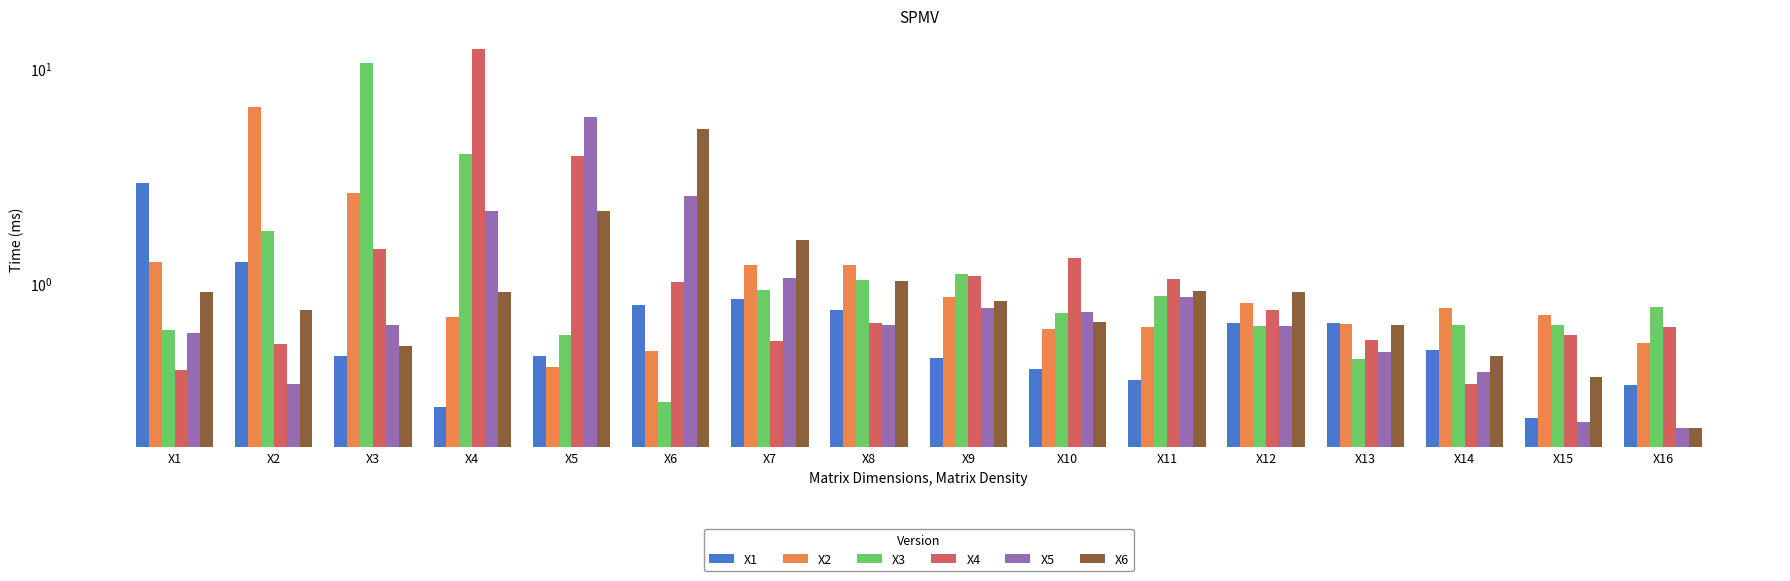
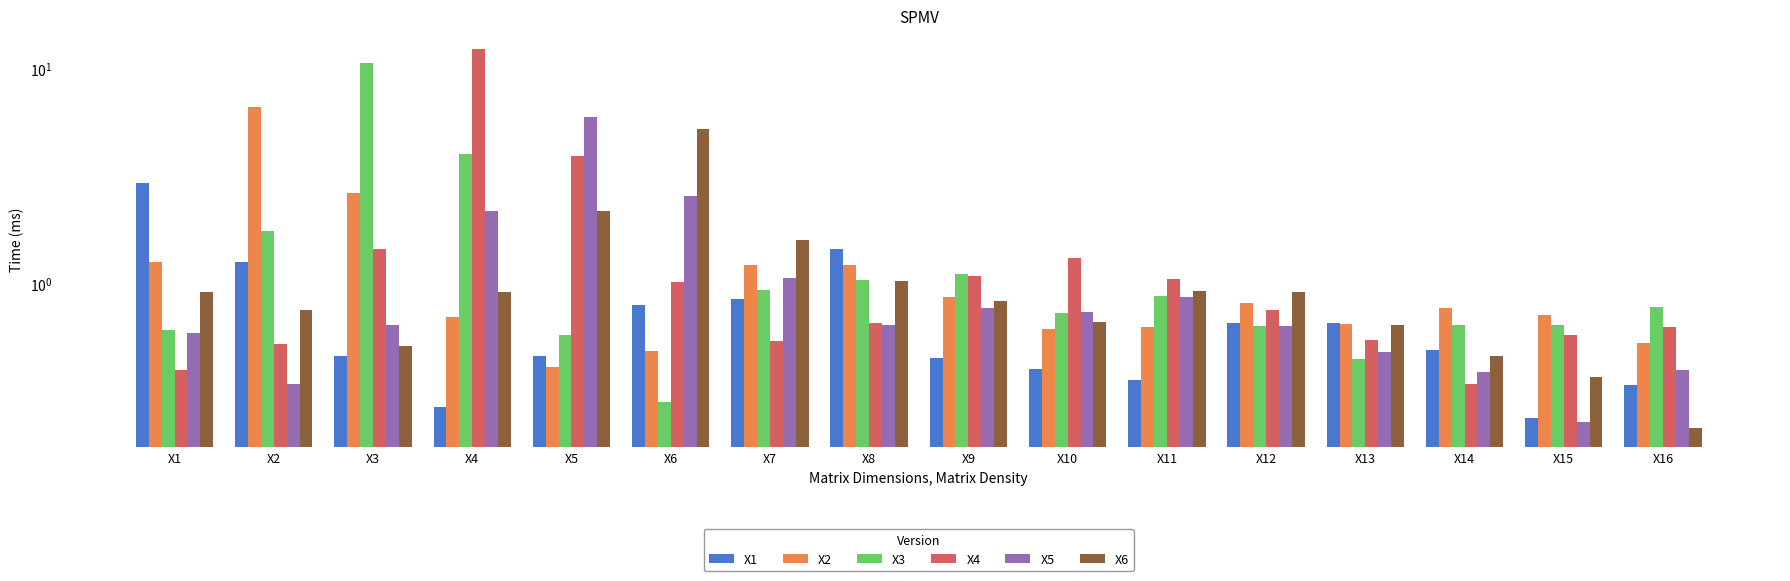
  {
    "X1": {
      "X1": 2.9,
      "X2": 1.3,
      "X3": 0.46,
      "X4": 0.27,
      "X5": 0.46,
      "X6": 0.79,
      "X7": 0.85,
-     "X8": 0.75,
+     "X8": 1.4,
      "X9": 0.45,
      "X10": 0.40,
      "X11": 0.36,
      "X12": 0.66,
      "X13": 0.66,
      "X14": 0.49,
      "X15": 0.24,
      "X16": 0.34
    },
    "X3": {
      "X1": 0.61,
      "X2": 1.7,
      "X3": 11,
      "X4": 4.0,
      "X5": 0.58,
      "X6": 0.28,
      "X7": 0.93,
      "X8": 1.0,
      "X9": 1.1,
      "X10": 0.73,
      "X11": 0.87,
      "X12": 0.64,
      "X13": 0.45,
      "X14": 0.64,
      "X15": 0.64,
      "X16": 0.78
    },
    "X5": {
      "X1": 0.59,
      "X2": 0.34,
      "X3": 0.64,
      "X4": 2.2,
      "X5": 5.9,
      "X6": 2.5,
      "X7": 1.1,
      "X8": 0.64,
      "X9": 0.77,
      "X10": 0.74,
      "X11": 0.86,
      "X12": 0.63,
      "X13": 0.48,
      "X14": 0.39,
      "X15": 0.23,
-     "X16": 0.21
+     "X16": 0.40
    },
    "X6": {
      "X1": 0.91,
      "X2": 0.76,
      "X3": 0.51,
      "X4": 0.92,
      "X5": 2.2,
      "X6": 5.2,
      "X7": 1.6,
      "X8": 1.0,
      "X9": 0.82,
      "X10": 0.66,
      "X11": 0.93,
      "X12": 0.91,
      "X13": 0.64,
      "X14": 0.46,
      "X15": 0.37,
      "X16": 0.21
    }
  }
